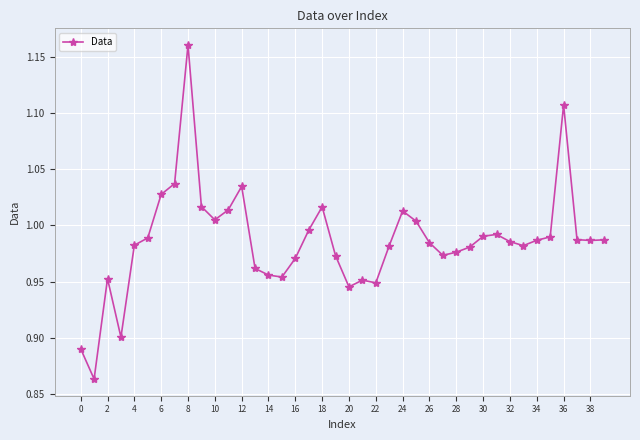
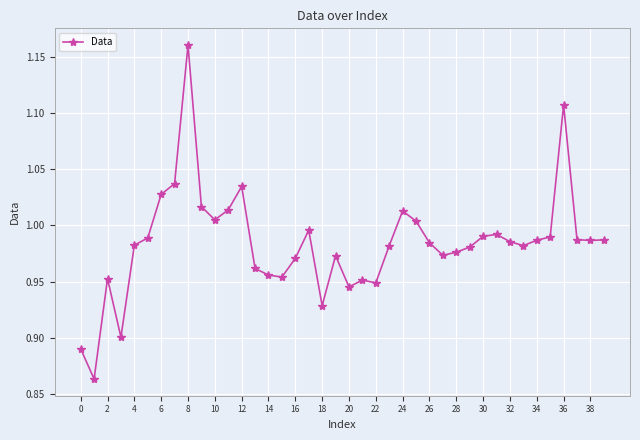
  {
    "0": 0.890,
    "2": 0.953,
    "4": 0.982,
    "6": 1.028,
    "8": 1.161,
    "10": 1.005,
    "12": 1.035,
    "14": 0.956,
    "16": 0.971,
-   "18": 1.017,
+   "18": 0.928,
    "20": 0.945,
    "22": 0.949,
    "24": 1.013,
    "26": 0.985,
    "28": 0.976,
    "30": 0.990,
    "32": 0.986,
    "34": 0.987,
    "36": 1.108,
    "38": 0.987
  }
